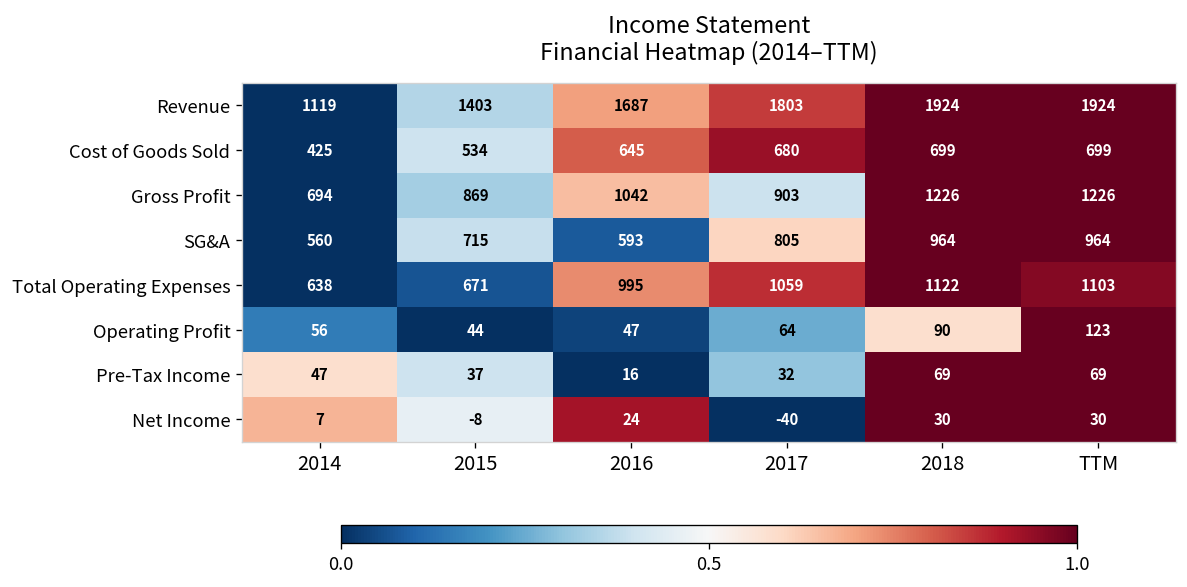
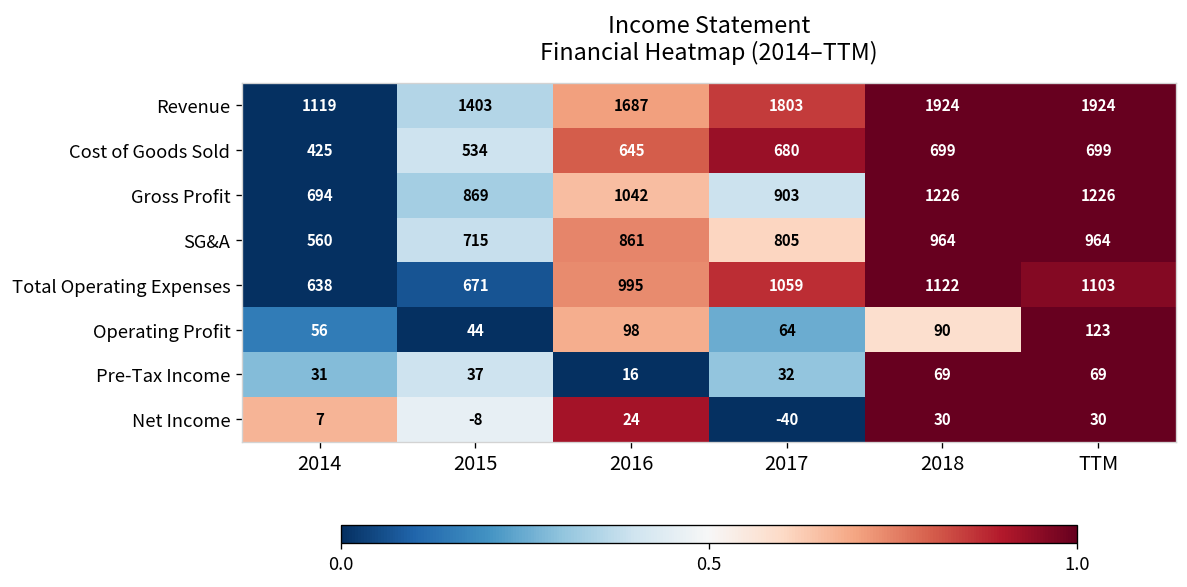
  {
    "Revenue": {
      "2014": 1119,
      "2015": 1403,
      "2016": 1687,
      "2017": 1803,
      "2018": 1924,
      "TTM": 1924
    },
    "Cost of Goods Sold": {
      "2014": 425,
      "2015": 534,
      "2016": 645,
      "2017": 680,
      "2018": 699,
      "TTM": 699
    },
    "Gross Profit": {
      "2014": 694,
      "2015": 869,
      "2016": 1042,
      "2017": 903,
      "2018": 1226,
      "TTM": 1226
    },
    "SG&A": {
      "2014": 560,
      "2015": 715,
-     "2016": 593,
+     "2016": 861,
      "2017": 805,
      "2018": 964,
      "TTM": 964
    },
    "Total Operating Expenses": {
      "2014": 638,
      "2015": 671,
      "2016": 995,
      "2017": 1059,
      "2018": 1122,
      "TTM": 1103
    },
    "Operating Profit": {
      "2014": 56,
      "2015": 44,
-     "2016": 47,
+     "2016": 98,
      "2017": 64,
      "2018": 90,
      "TTM": 123
    },
    "Pre-Tax Income": {
-     "2014": 47,
+     "2014": 31,
      "2015": 37,
      "2016": 16,
      "2017": 32,
      "2018": 69,
      "TTM": 69
    },
    "Net Income": {
      "2014": 7,
      "2015": -8,
      "2016": 24,
      "2017": -40,
      "2018": 30,
      "TTM": 30
    }
  }
